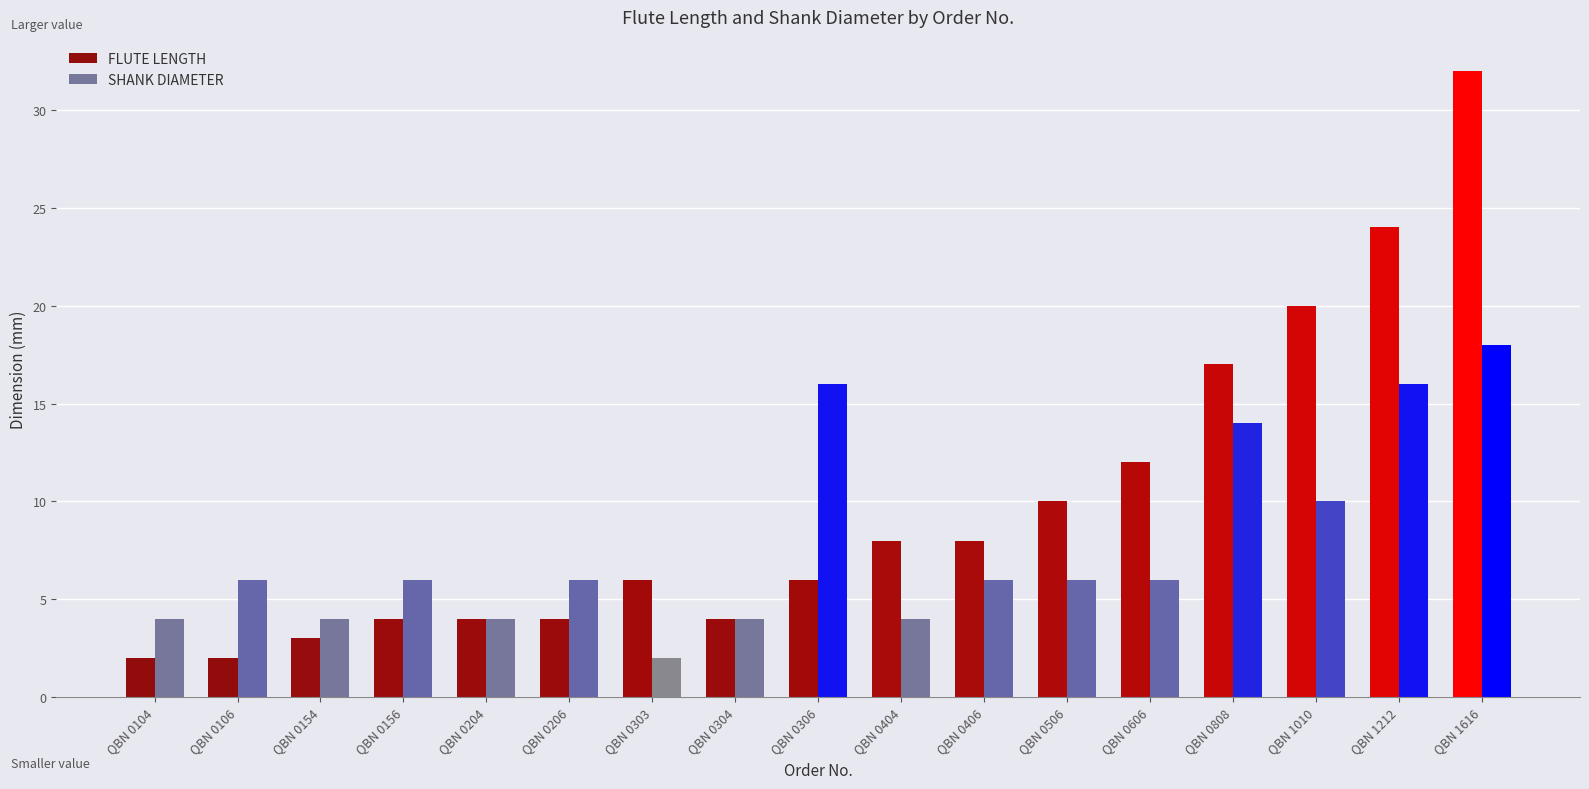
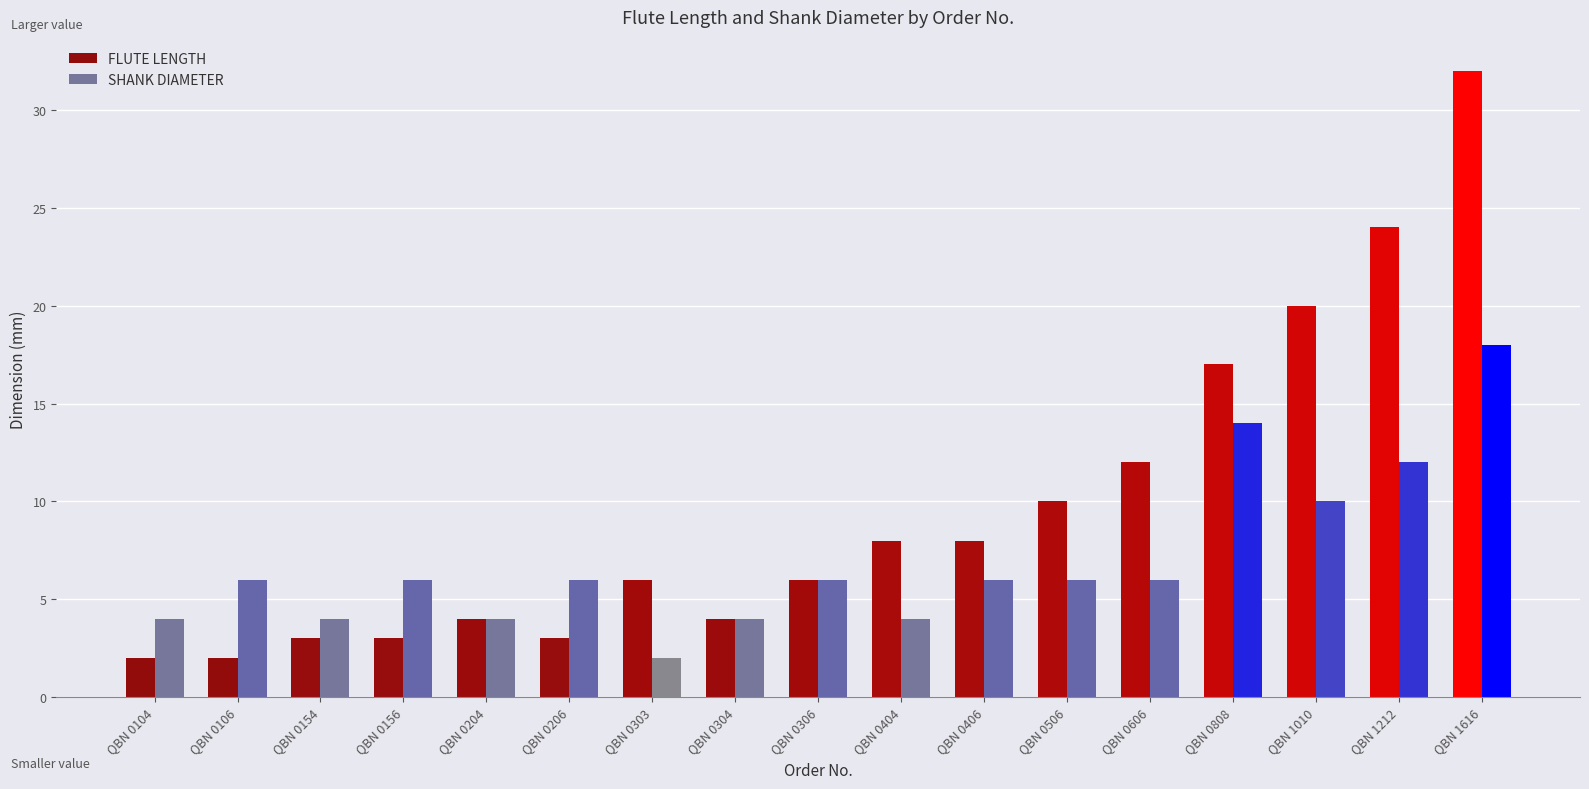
  {
    "FLUTE LENGTH": {
      "QBN 0104": 2,
      "QBN 0106": 2,
      "QBN 0154": 3,
-     "QBN 0156": 4,
+     "QBN 0156": 3,
      "QBN 0204": 4,
-     "QBN 0206": 4,
+     "QBN 0206": 3,
      "QBN 0303": 6,
      "QBN 0304": 4,
      "QBN 0306": 6,
      "QBN 0404": 8,
      "QBN 0406": 8,
      "QBN 0506": 10,
      "QBN 0606": 12,
      "QBN 0808": 17,
      "QBN 1010": 20,
      "QBN 1212": 24,
      "QBN 1616": 32
    },
    "SHANK DIAMETER": {
      "QBN 0104": 4,
      "QBN 0106": 6,
      "QBN 0154": 4,
      "QBN 0156": 6,
      "QBN 0204": 4,
      "QBN 0206": 6,
      "QBN 0303": 2,
      "QBN 0304": 4,
-     "QBN 0306": 16,
+     "QBN 0306": 6,
      "QBN 0404": 4,
      "QBN 0406": 6,
      "QBN 0506": 6,
      "QBN 0606": 6,
      "QBN 0808": 14,
      "QBN 1010": 10,
-     "QBN 1212": 16,
+     "QBN 1212": 12,
      "QBN 1616": 18
    }
  }
